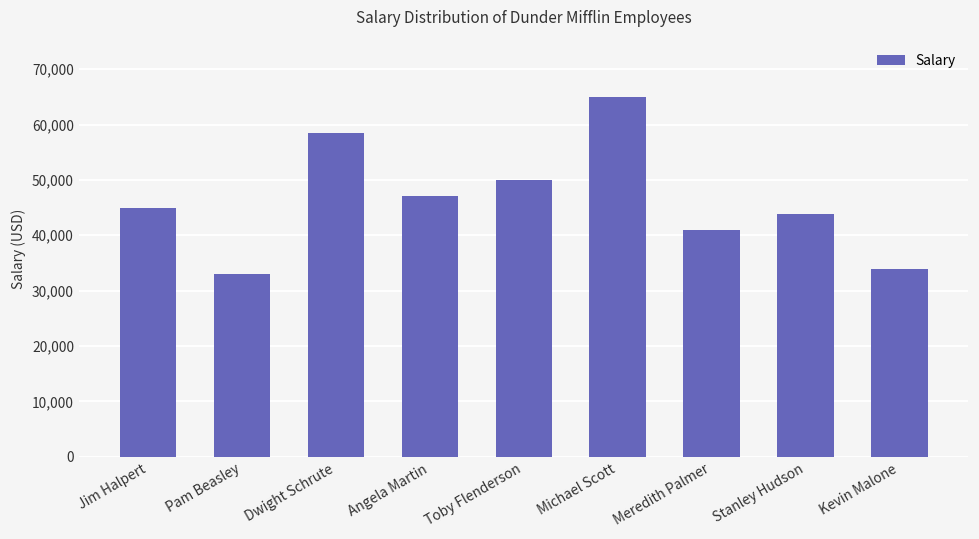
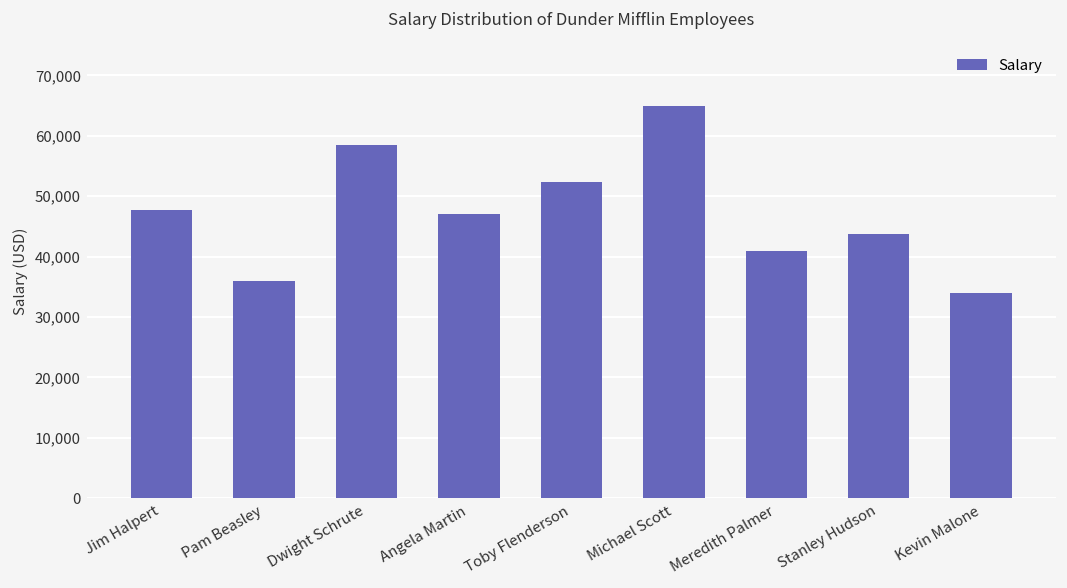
  {
-   "Jim Halpert": "45,000",
-   "Pam Beasley": "33,000",
+   "Jim Halpert": "48,000",
+   "Pam Beasley": "36,000",
    "Dwight Schrute": "59,000",
    "Angela Martin": "47,000",
-   "Toby Flenderson": "50,000",
+   "Toby Flenderson": "52,000",
    "Michael Scott": "65,000",
    "Meredith Palmer": "41,000",
    "Stanley Hudson": "44,000",
    "Kevin Malone": "34,000"
  }
